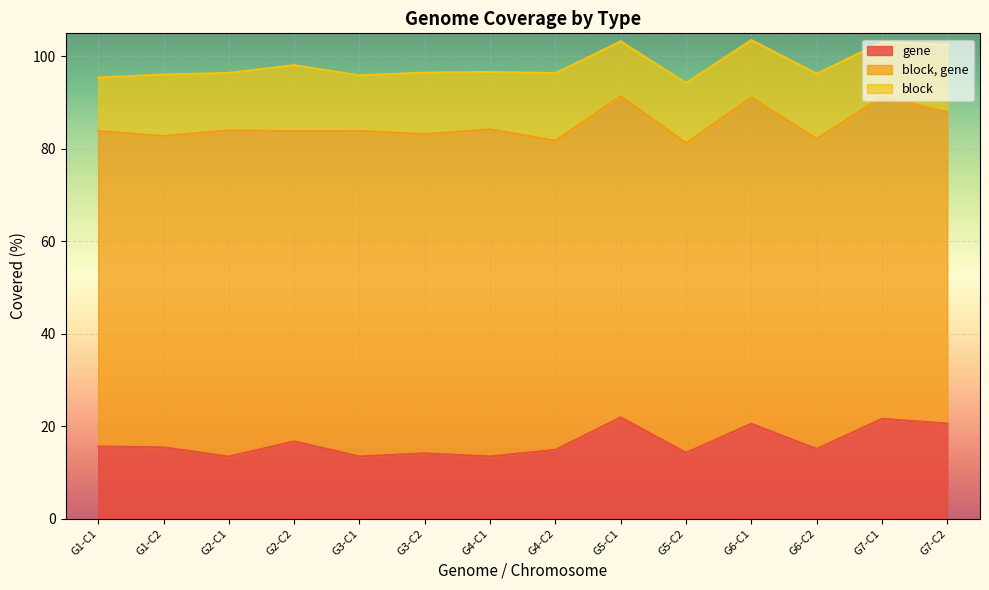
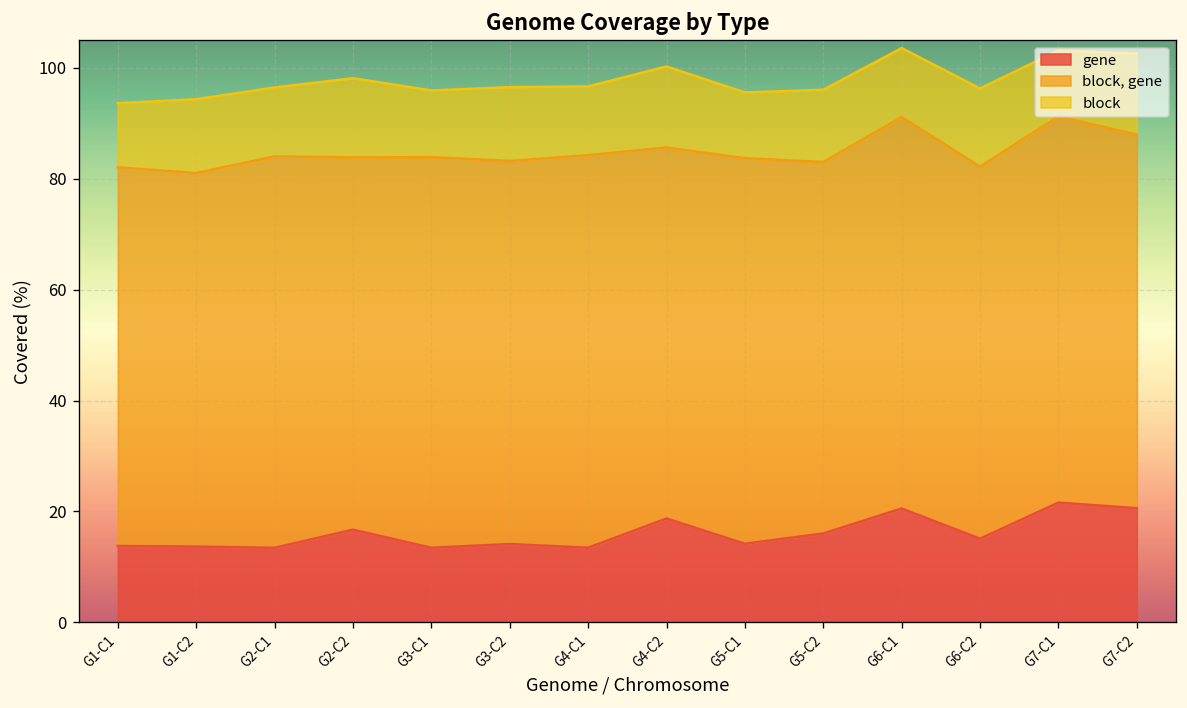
  {
    "gene": {
-     "G1-C1": 16,
-     "G1-C2": 15,
+     "G1-C1": 14,
+     "G1-C2": 14,
      "G2-C1": 13,
      "G2-C2": 17,
      "G3-C1": 13,
      "G3-C2": 14,
      "G4-C1": 13,
-     "G4-C2": 15,
-     "G5-C1": 22,
-     "G5-C2": 14,
+     "G4-C2": 19,
+     "G5-C1": 14,
+     "G5-C2": 16,
      "G6-C1": 21,
      "G6-C2": 15,
      "G7-C1": 22,
      "G7-C2": 21
    }
  }
